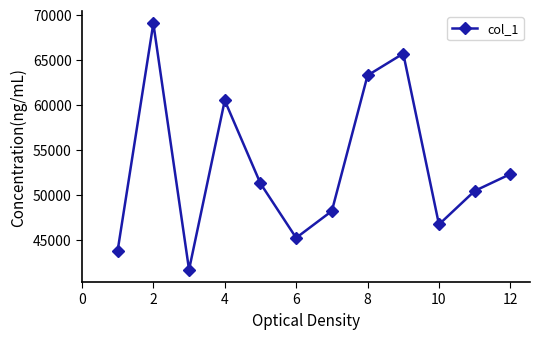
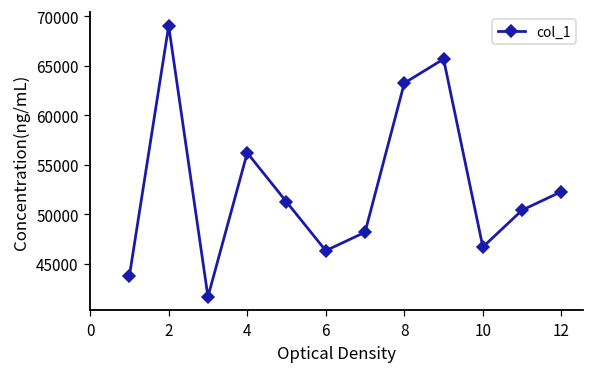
  {
    "2": 69000,
-   "4": 60000,
-   "6": 45000,
+   "4": 56000,
+   "6": 46000,
    "8": 63000,
    "10": 47000,
    "12": 52000
  }
